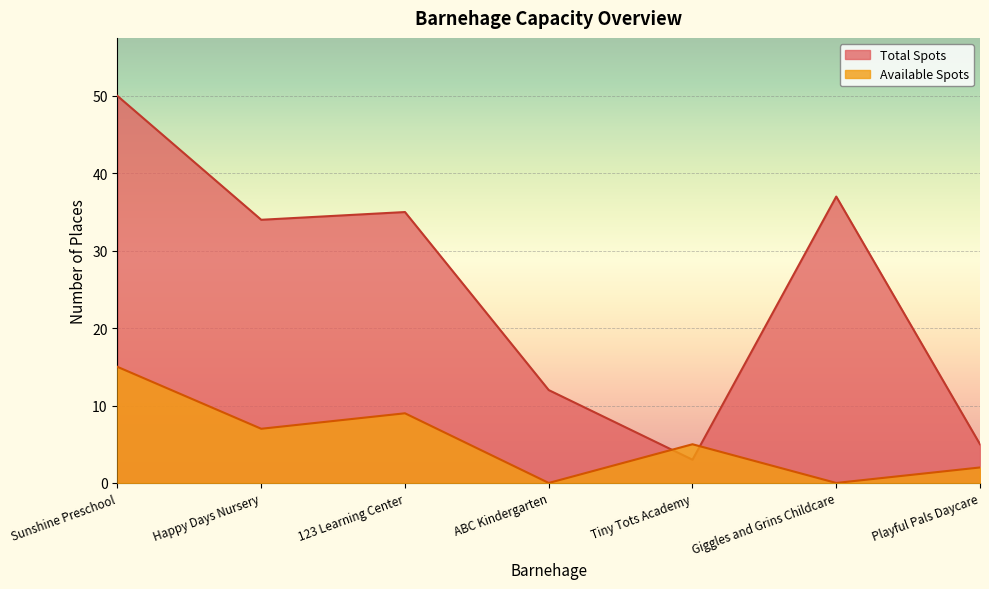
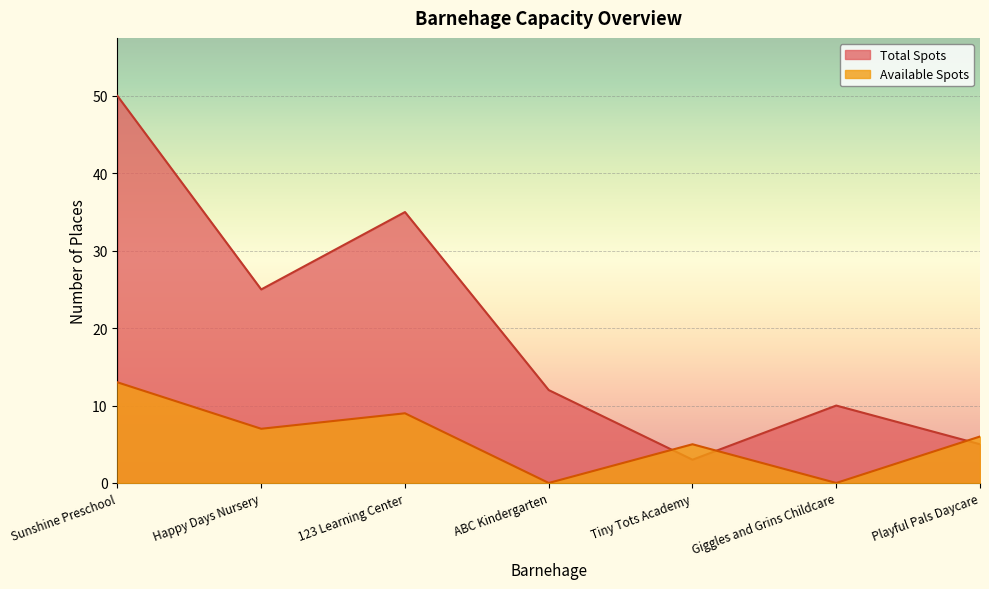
  {
    "Total Spots": {
      "Sunshine Preschool": 50,
-     "Happy Days Nursery": 34,
+     "Happy Days Nursery": 25,
      "123 Learning Center": 35,
      "ABC Kindergarten": 12,
      "Tiny Tots Academy": 3,
-     "Giggles and Grins Childcare": 37,
+     "Giggles and Grins Childcare": 10,
      "Playful Pals Daycare": 5
    },
    "Available Spots": {
-     "Sunshine Preschool": 15,
+     "Sunshine Preschool": 13,
      "Happy Days Nursery": 7,
      "123 Learning Center": 9,
      "ABC Kindergarten": 0,
      "Tiny Tots Academy": 5,
      "Giggles and Grins Childcare": 0,
-     "Playful Pals Daycare": 2
+     "Playful Pals Daycare": 6
    }
  }
